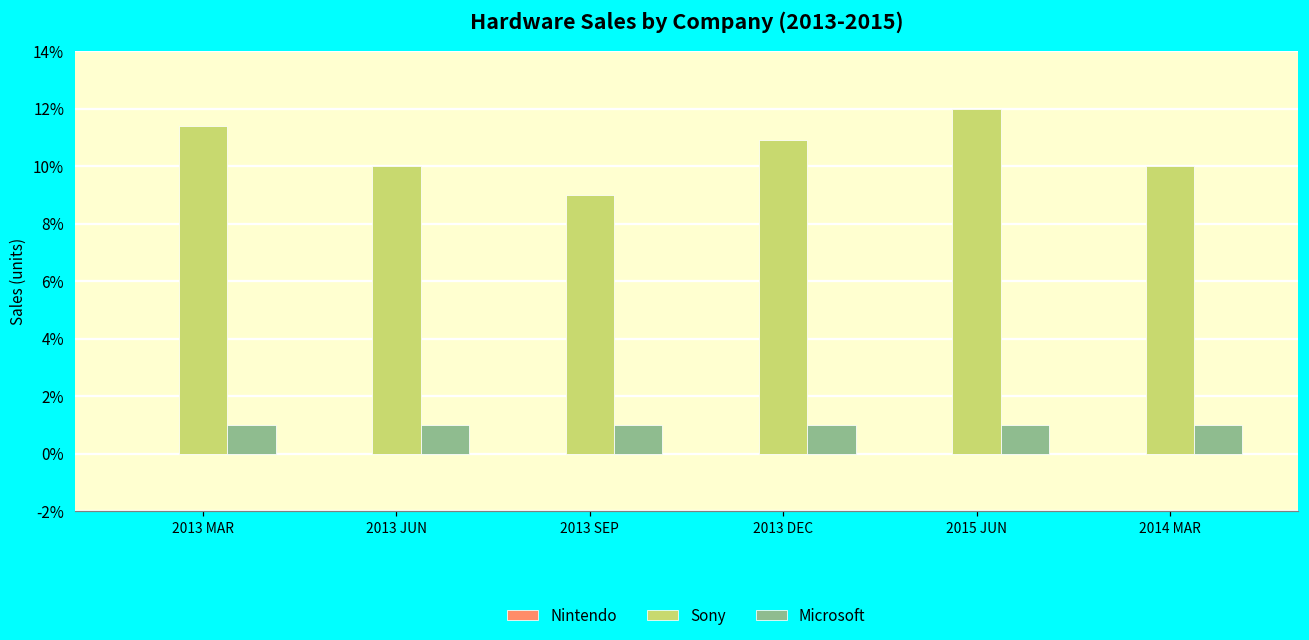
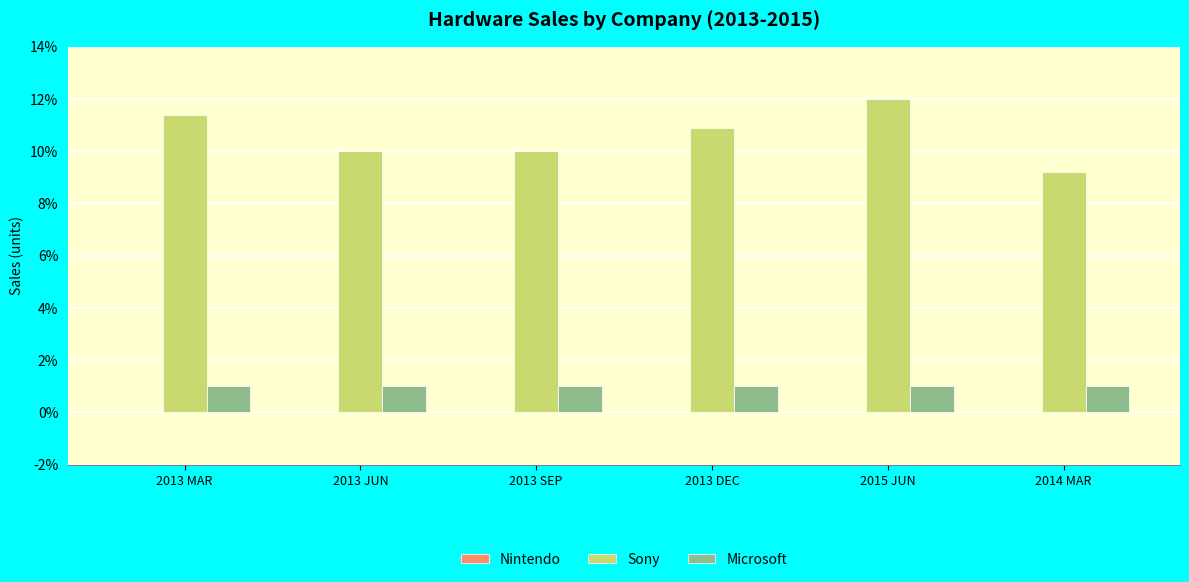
  {
    "Nintendo": {
      "2013 MAR": "0.0%",
      "2013 JUN": "0.0%",
      "2013 SEP": "0.0%",
      "2013 DEC": "0.0%",
      "2015 JUN": "0.0%",
      "2014 MAR": "0.0%"
    },
    "Sony": {
      "2013 MAR": "11.4%",
      "2013 JUN": "10.0%",
-     "2013 SEP": "9%",
+     "2013 SEP": "10%",
      "2013 DEC": "10.9%",
      "2015 JUN": "12.0%",
-     "2014 MAR": "10.0%"
+     "2014 MAR": "9.2%"
    },
    "Microsoft": {
      "2013 MAR": "1.0%",
      "2013 JUN": "1.0%",
      "2013 SEP": "1.0%",
      "2013 DEC": "1.0%",
      "2015 JUN": "1.0%",
      "2014 MAR": "1.0%"
    }
  }
